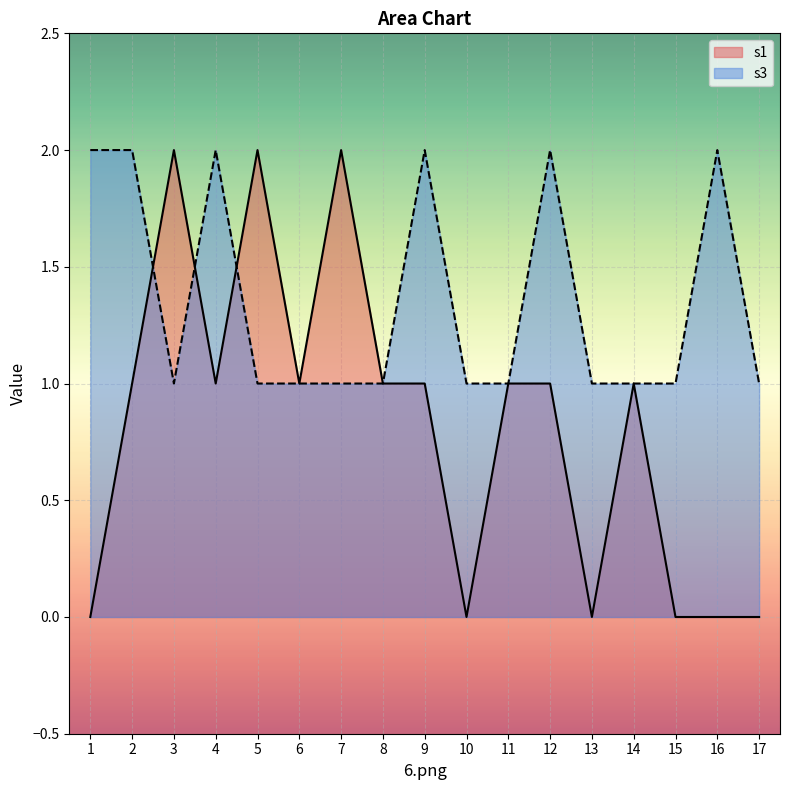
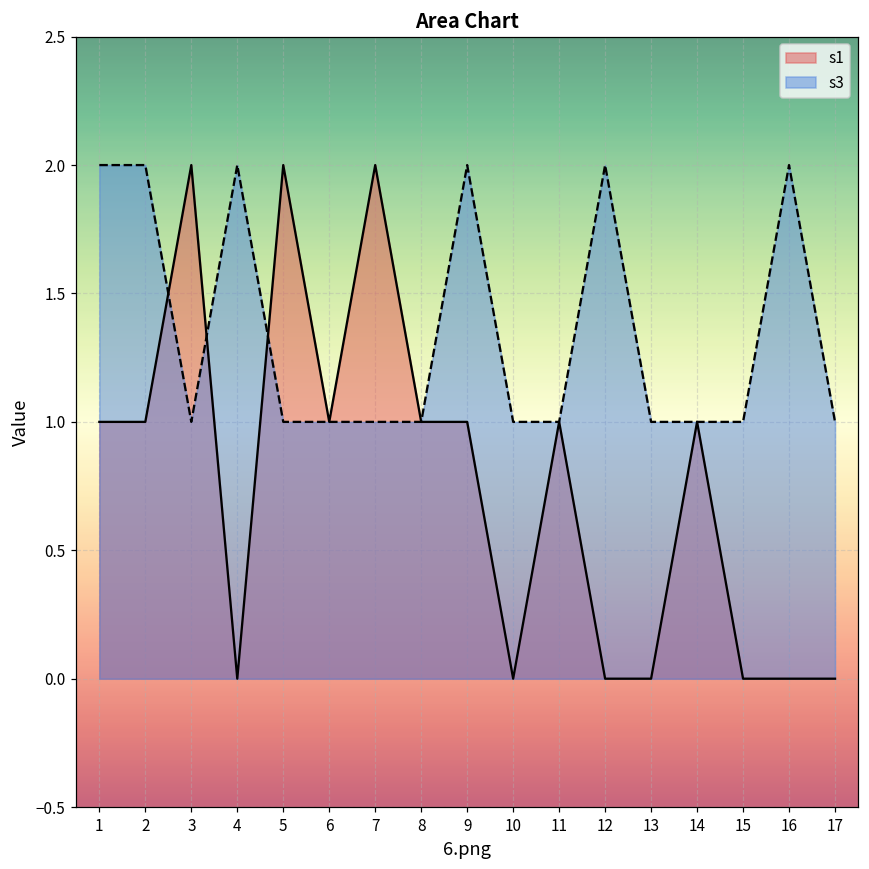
  {
    "s1": {
-     "1": 0,
+     "1": 1,
      "2": 1,
      "3": 2,
-     "4": 1,
+     "4": 0,
      "5": 2,
      "7": 2,
      "9": 1,
      "10": 0,
-     "12": 1,
+     "12": 0,
      "13": 0,
      "15": 0,
      "16": 0,
      "17": 0
    },
    "s3": {
      "1": 2,
      "2": 2,
      "3": 1,
      "4": 2,
      "5": 1,
      "7": 1,
      "9": 2,
      "10": 1,
      "12": 2,
      "13": 1,
      "15": 1,
      "16": 2,
      "17": 1
    }
  }
